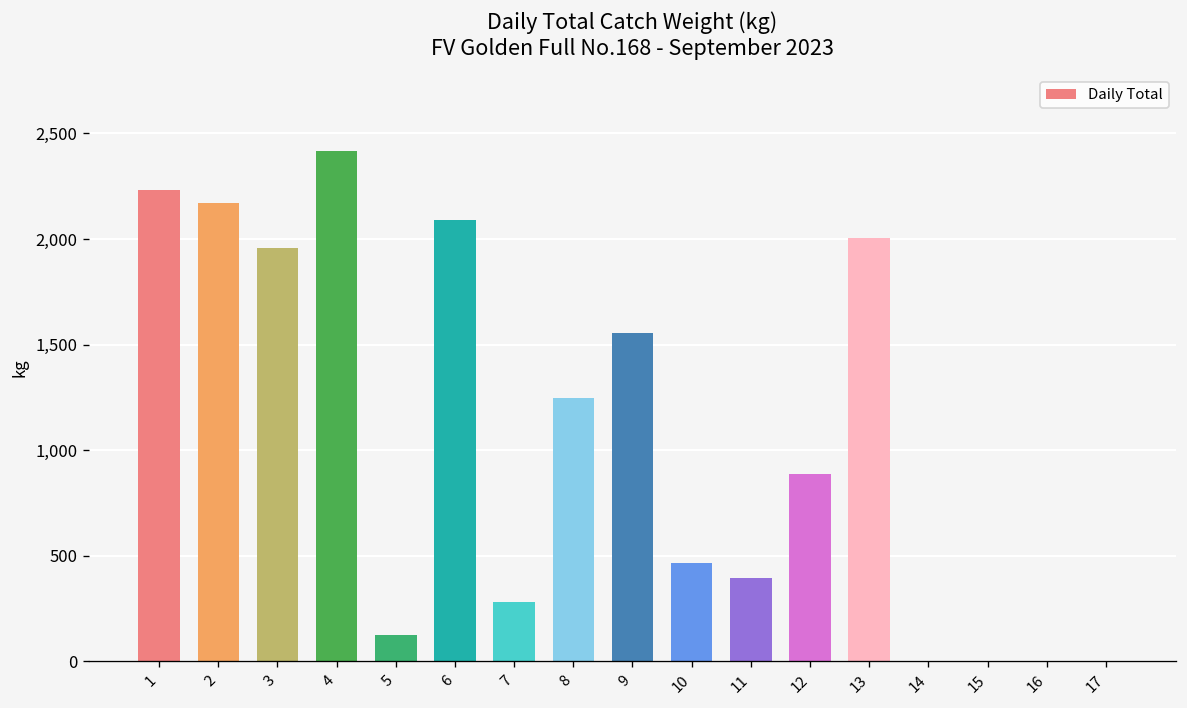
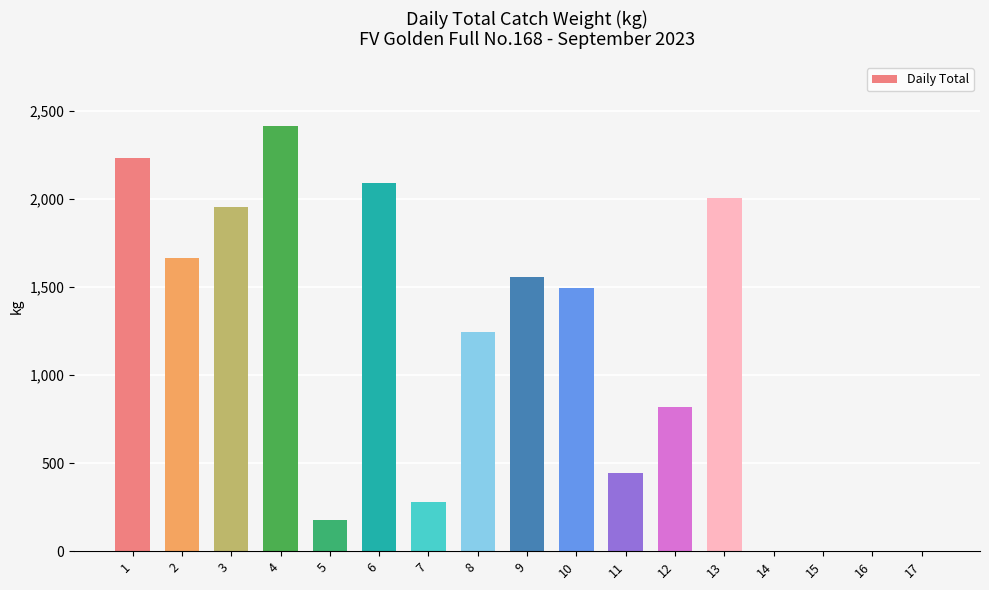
  {
    "1": "2,230",
-   "2": "2,170",
+   "2": "1,660",
    "3": "1,960",
    "4": "2,420",
-   "5": "130",
+   "5": "180",
    "6": "2,090",
    "7": "280",
    "8": "1,250",
    "9": "1,560",
-   "10": "470",
-   "11": "390",
-   "12": "890",
+   "10": "1,500",
+   "11": "440",
+   "12": "820",
    "13": "2,010",
    "14": "0",
    "15": "0",
    "16": "0",
    "17": "0"
  }
